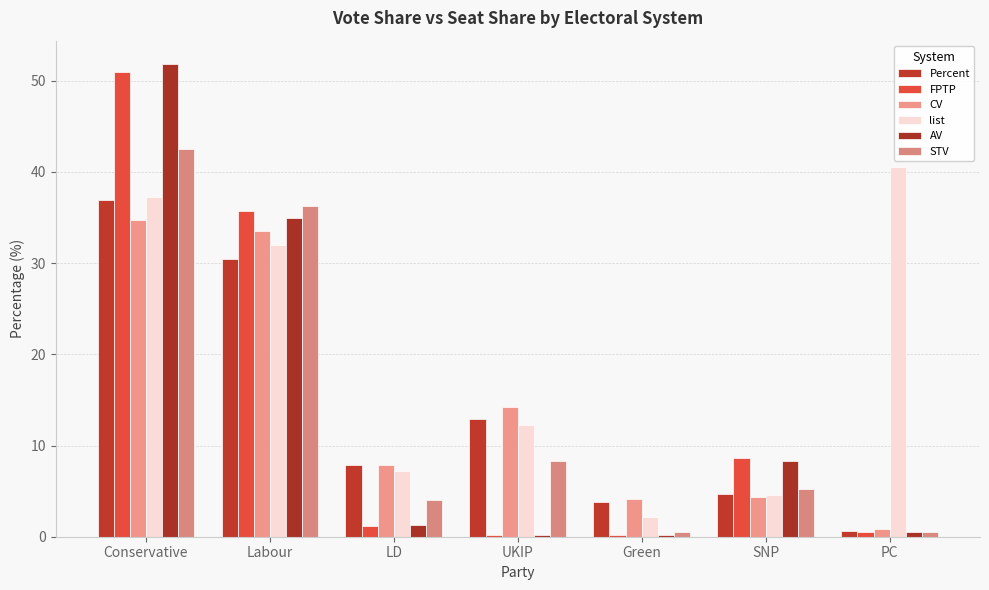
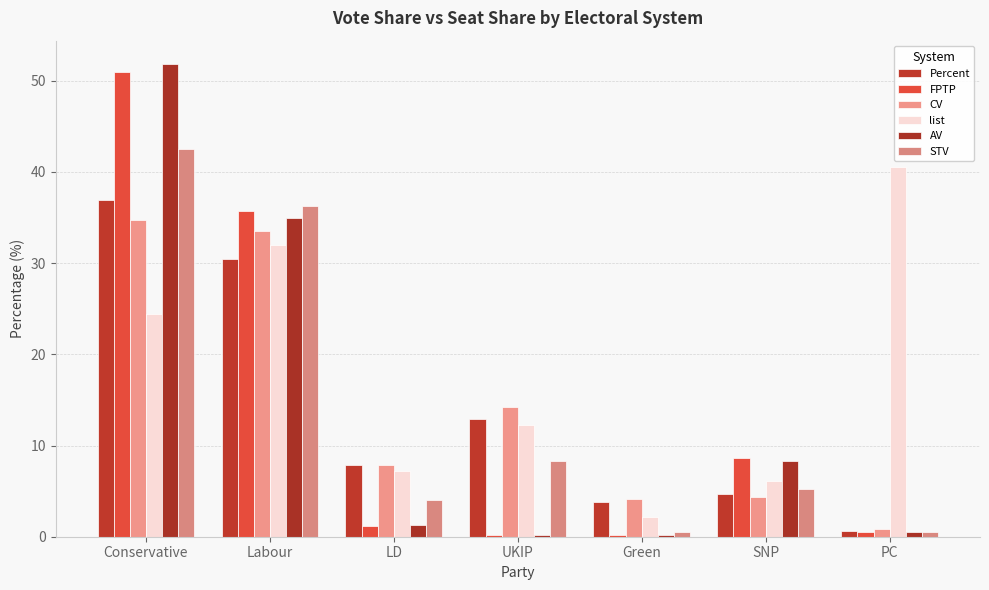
  {
    "list": {
-     "Conservative": 37,
+     "Conservative": 24,
      "Labour": 32,
      "LD": 7,
      "UKIP": 12,
      "Green": 2,
-     "SNP": 5,
+     "SNP": 6,
      "PC": 41
    }
  }
